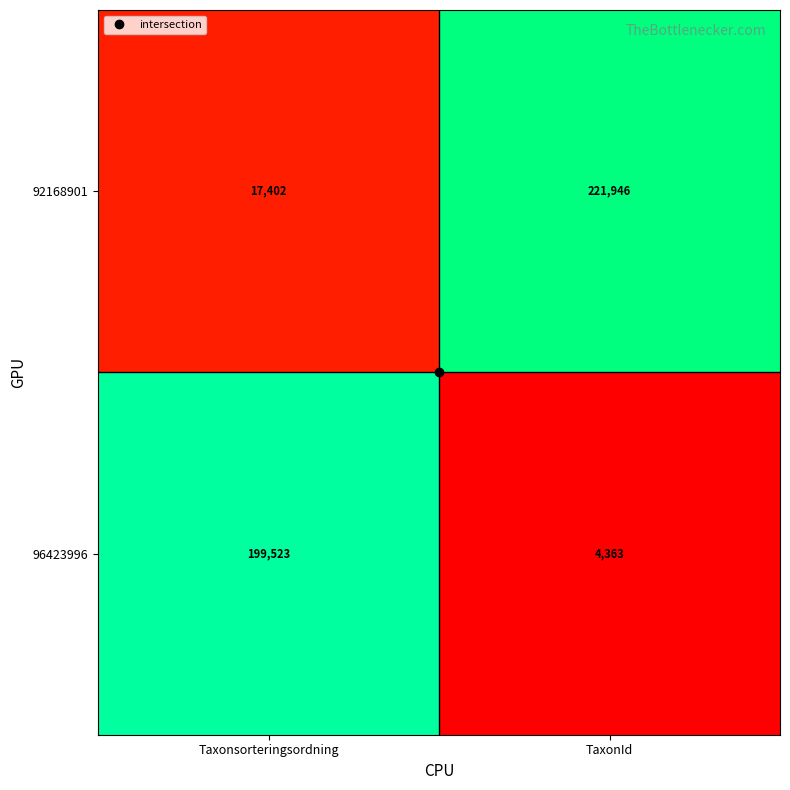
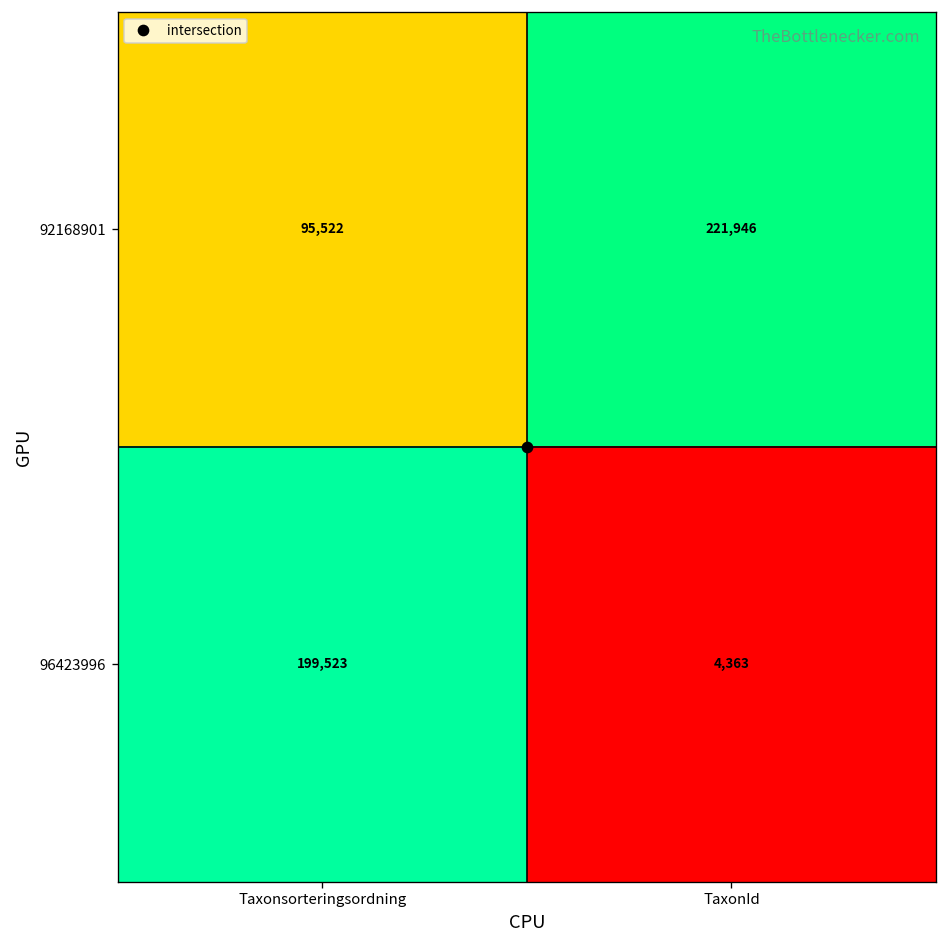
  {
    "92168901": {
-     "Taxonsorteringsordning": "17,402"
+     "Taxonsorteringsordning": "95,522"
    },
    "96423996": {
      "Taxonsorteringsordning": "199,523",
      "TaxonId": "4,363"
    }
  }
